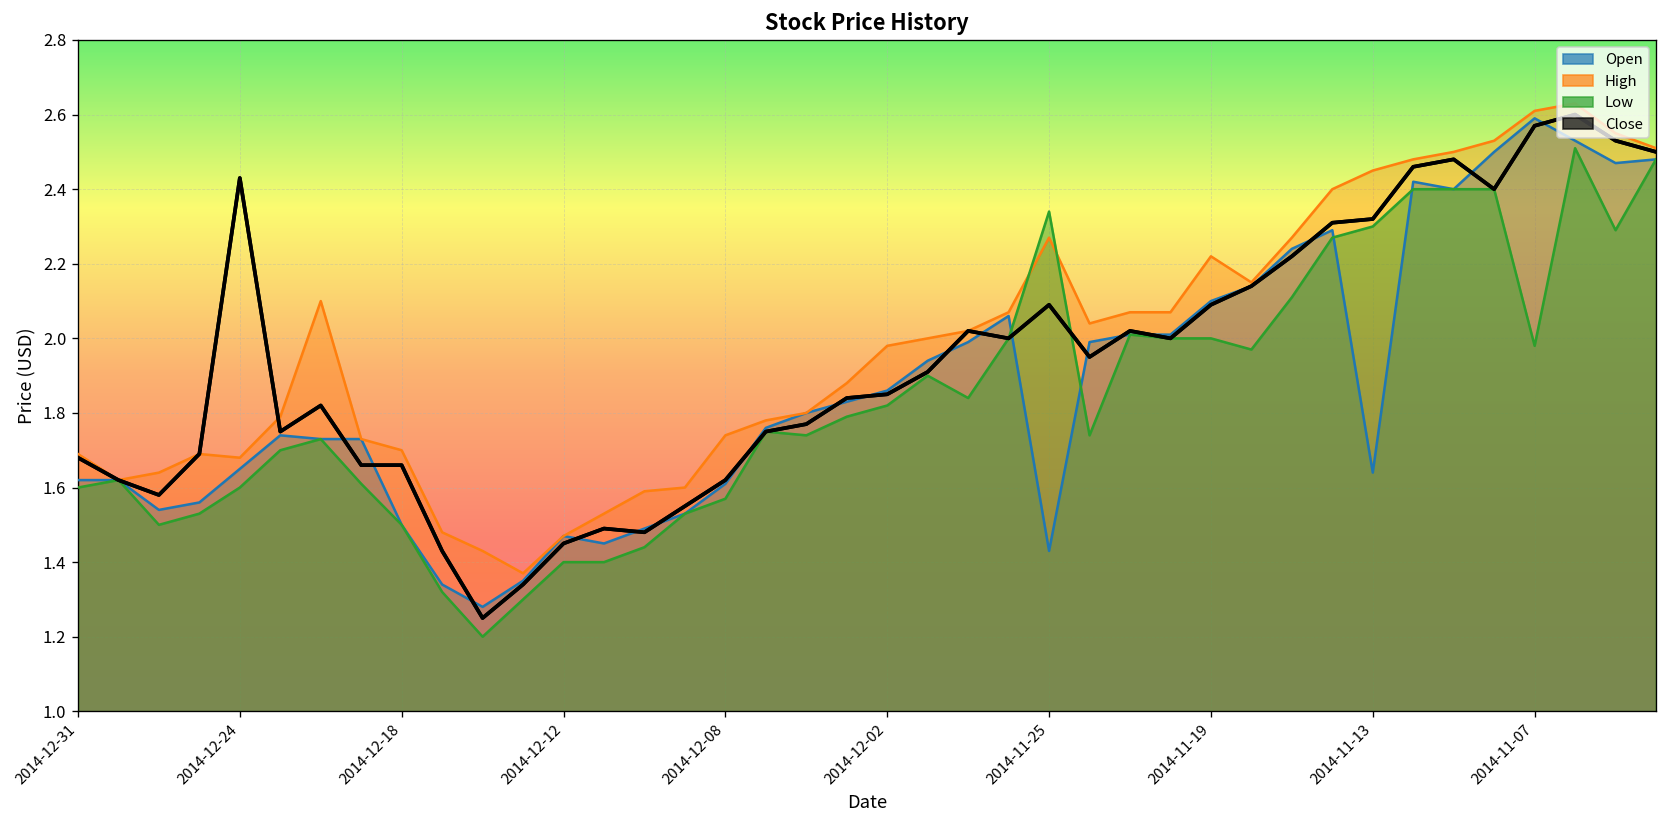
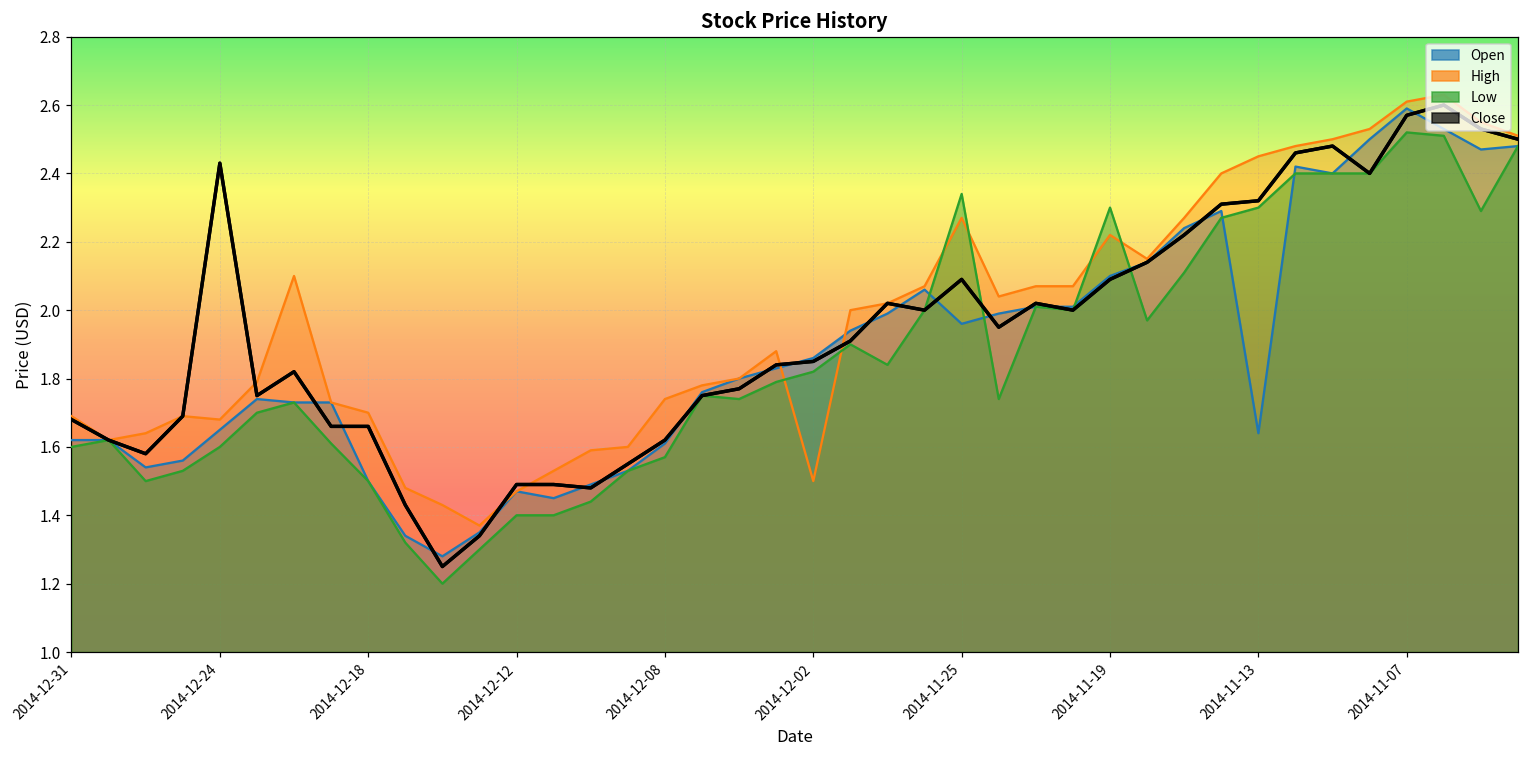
  {
    "Open": {
      "2014-12-31": 1.62,
      "2014-12-24": 1.65,
      "2014-12-08": 1.61,
      "2014-12-02": 1.86,
-     "2014-11-25": 1.43,
+     "2014-11-25": 1.96,
      "2014-11-19": 2.10,
      "2014-11-13": 1.64,
      "2014-11-07": 2.59
    },
    "High": {
      "2014-12-31": 1.69,
      "2014-12-24": 1.68,
      "2014-12-18": 1.70,
      "2014-12-08": 1.74,
-     "2014-12-02": 1.98,
+     "2014-12-02": 1.50,
      "2014-11-25": 2.27,
      "2014-11-19": 2.22,
      "2014-11-13": 2.45,
      "2014-11-07": 2.61
    },
    "Low": {
      "2014-12-31": 1.60,
      "2014-12-24": 1.60,
      "2014-12-12": 1.40,
      "2014-12-08": 1.57,
      "2014-12-02": 1.82,
      "2014-11-25": 2.34,
-     "2014-11-19": 2.0,
+     "2014-11-19": 2.3,
      "2014-11-13": 2.30,
-     "2014-11-07": 1.98
+     "2014-11-07": 2.52
    },
    "Close": {
      "2014-12-31": 1.68,
      "2014-12-24": 2.43,
      "2014-12-18": 1.66,
-     "2014-12-12": 1.45,
+     "2014-12-12": 1.49,
      "2014-12-08": 1.62,
      "2014-12-02": 1.85,
      "2014-11-25": 2.09,
      "2014-11-19": 2.09,
      "2014-11-13": 2.32,
      "2014-11-07": 2.57
    }
  }
